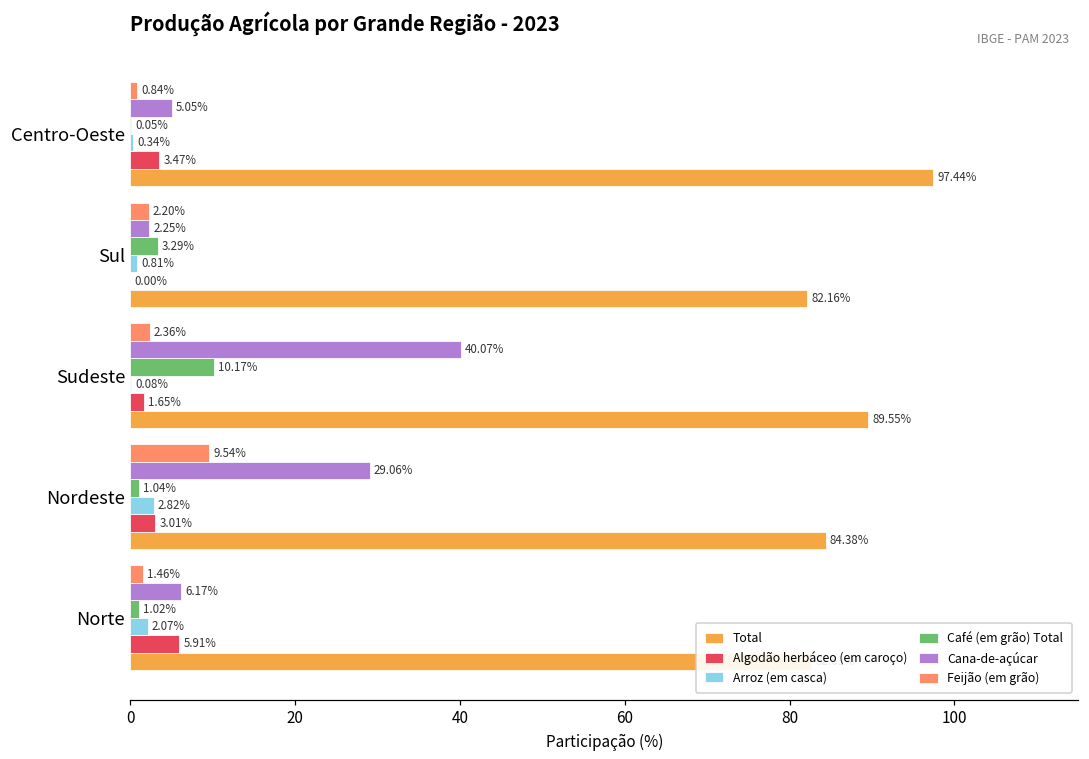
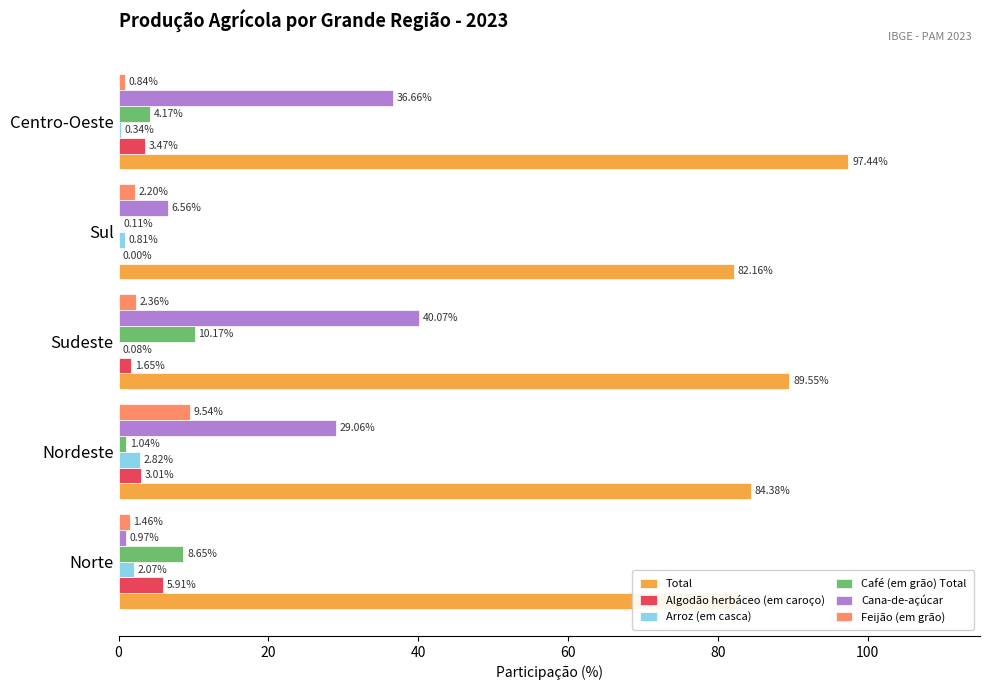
  {
    "Algodão herbáceo (em caroço)": {
      "Centro-Oeste": "3.47%",
      "Sul": "0.00%",
      "Sudeste": "1.65%",
      "Nordeste": "3.01%",
      "Norte": "5.91%"
    },
    "Arroz (em casca)": {
      "Centro-Oeste": "0.34%",
      "Sul": "0.81%",
      "Sudeste": "0.08%",
      "Nordeste": "2.82%",
      "Norte": "2.07%"
    },
    "Café (em grão) Total": {
-     "Centro-Oeste": "0.05%",
-     "Sul": "3.29%",
+     "Centro-Oeste": "4.17%",
+     "Sul": "0.11%",
      "Sudeste": "10.17%",
      "Nordeste": "1.04%",
-     "Norte": "1.02%"
+     "Norte": "8.65%"
    },
    "Cana-de-açúcar": {
-     "Centro-Oeste": "5.05%",
-     "Sul": "2.25%",
+     "Centro-Oeste": "36.66%",
+     "Sul": "6.56%",
      "Sudeste": "40.07%",
      "Nordeste": "29.06%",
-     "Norte": "6.17%"
+     "Norte": "0.97%"
    }
  }
